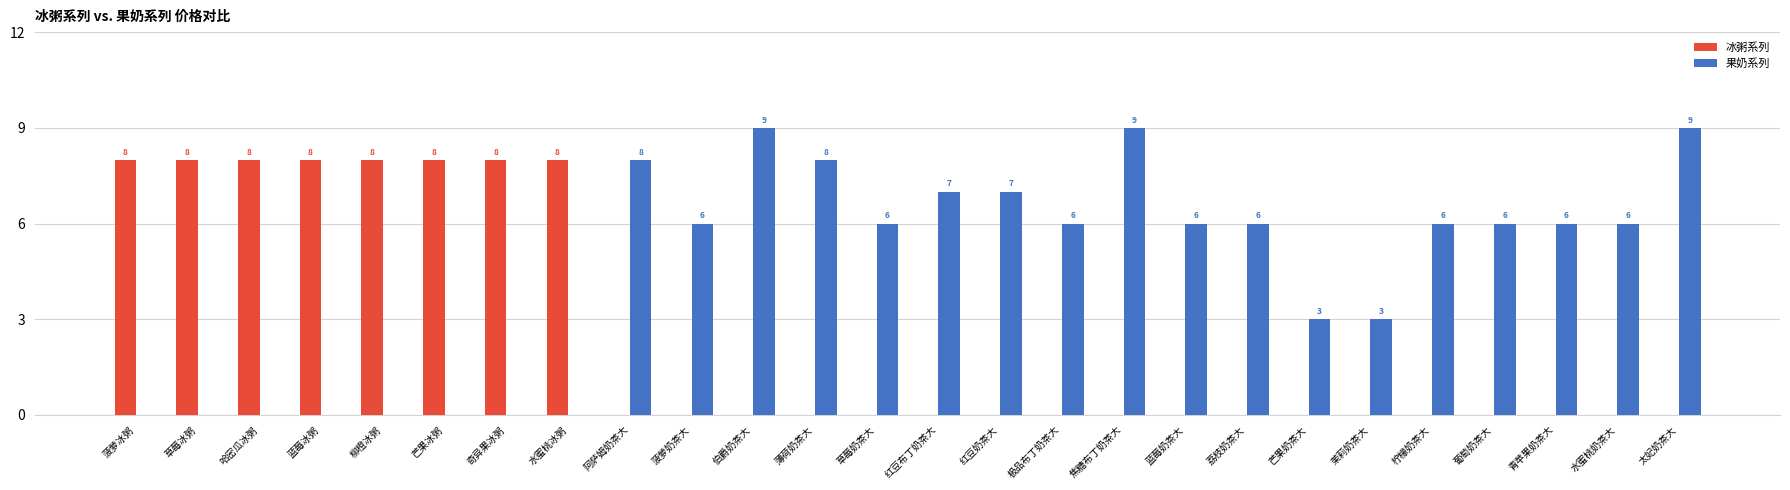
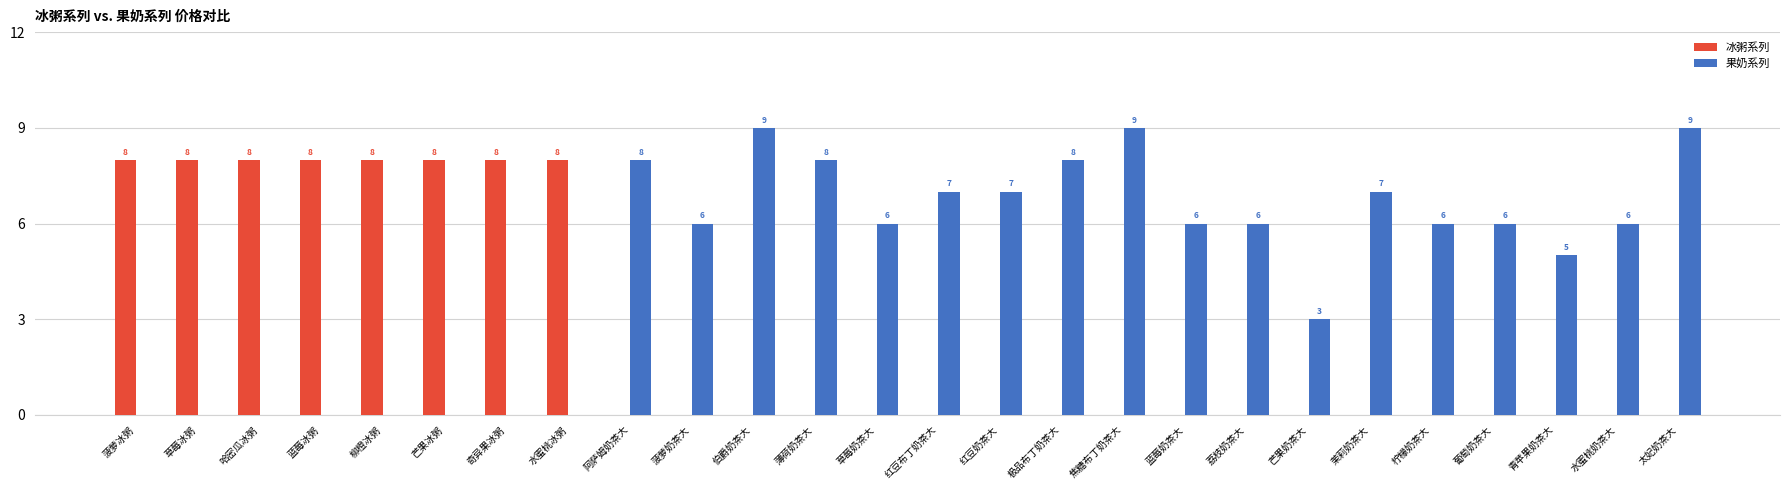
  {
    "冰粥系列": {
      "菠萝冰粥": 8,
      "草莓冰粥": 8,
      "哈密瓜冰粥": 8,
      "蓝莓冰粥": 8,
      "柳橙冰粥": 8,
      "芒果冰粥": 8,
      "奇异果冰粥": 8,
      "水蜜桃冰粥": 8
    },
    "果奶系列": {
      "阿萨姆奶茶大": 8,
      "菠萝奶茶大": 6,
      "伯爵奶茶大": 9,
      "薄荷奶茶大": 8,
      "草莓奶茶大": 6,
      "红豆布丁奶茶大": 7,
      "红豆奶茶大": 7,
-     "极品布丁奶茶大": 6,
+     "极品布丁奶茶大": 8,
      "焦糖布丁奶茶大": 9,
      "蓝莓奶茶大": 6,
      "荔枝奶茶大": 6,
      "芒果奶茶大": 3,
-     "茉莉奶茶大": 3,
+     "茉莉奶茶大": 7,
      "柠檬奶茶大": 6,
      "葡萄奶茶大": 6,
-     "青苹果奶茶大": 6,
+     "青苹果奶茶大": 5,
      "水蜜桃奶茶大": 6,
      "太妃奶茶大": 9
    }
  }
